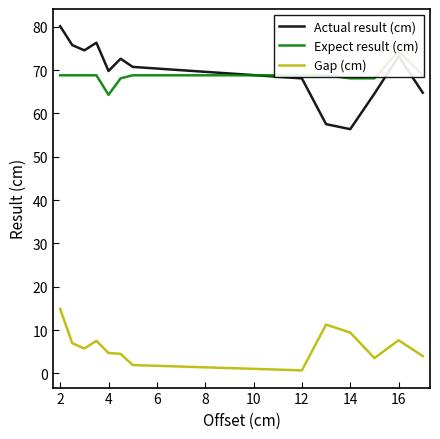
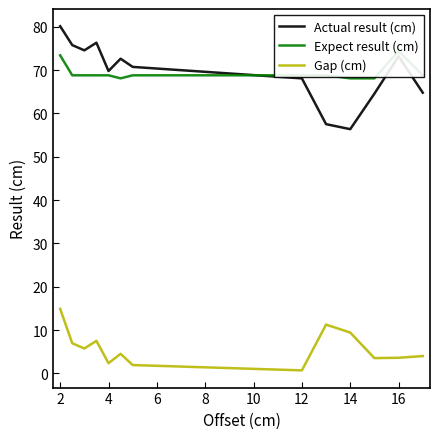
  {
    "Actual result (cm)": {
      "2": 80,
      "4": 70,
      "12": 68,
      "14": 56
    },
    "Expect result (cm)": {
-     "2": 69,
-     "4": 64,
+     "2": 73,
+     "4": 69,
      "14": 68
    },
    "Gap (cm)": {
      "2": 15,
-     "4": 5,
+     "4": 2,
      "12": 1,
      "14": 9,
-     "16": 8
+     "16": 4
    }
  }
